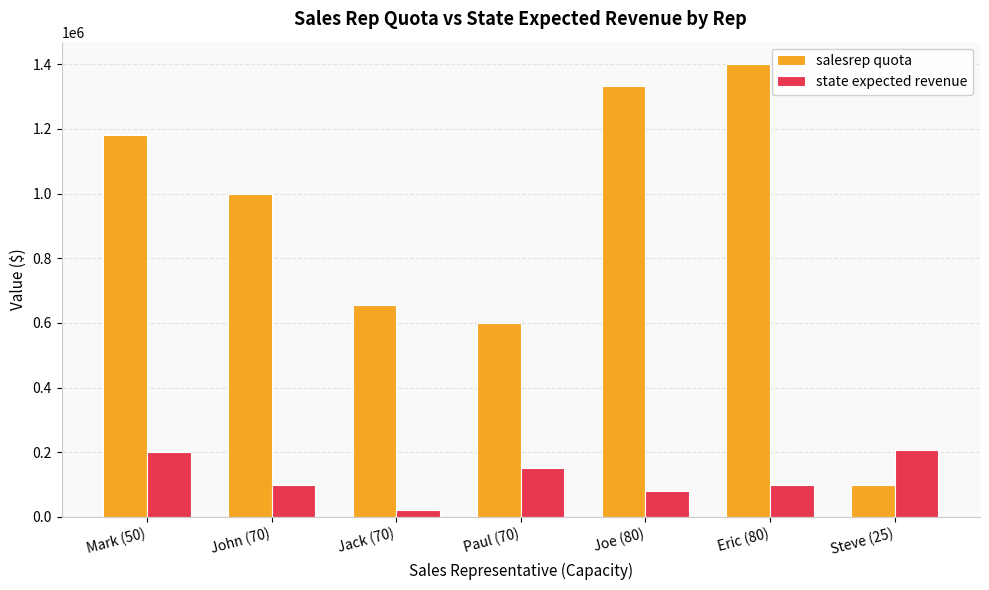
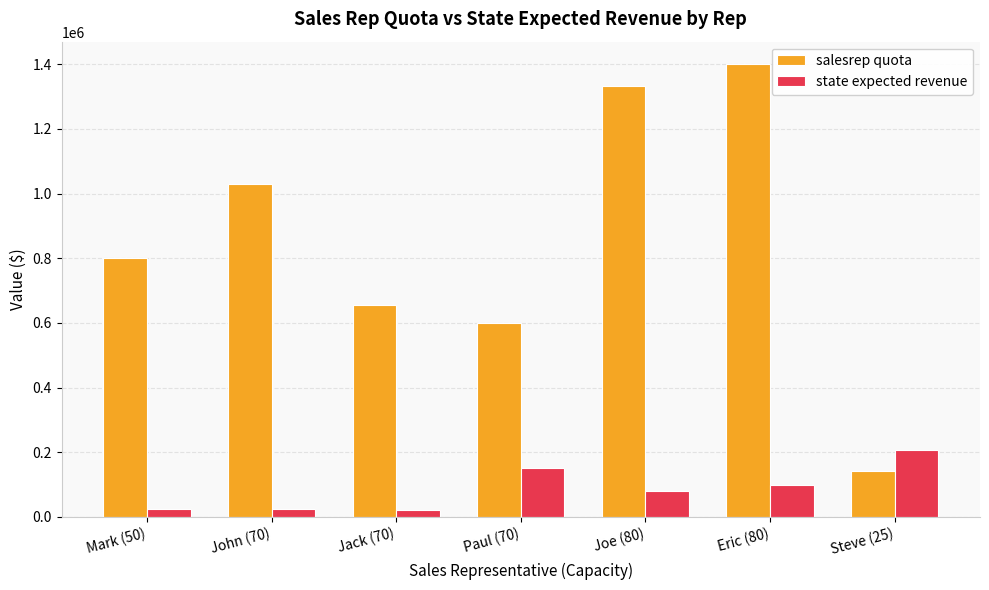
  {
    "salesrep quota": {
-     "Mark (50)": 1180000,
-     "John (70)": 1000000,
+     "Mark (50)": 800000,
+     "John (70)": 1030000,
      "Jack (70)": 660000,
      "Paul (70)": 600000,
      "Joe (80)": 1330000,
      "Eric (80)": 1400000,
-     "Steve (25)": 100000
+     "Steve (25)": 140000
    },
    "state expected revenue": {
-     "Mark (50)": 200000,
-     "John (70)": 100000,
+     "Mark (50)": 30000,
+     "John (70)": 30000,
      "Jack (70)": 20000,
      "Paul (70)": 150000,
      "Joe (80)": 80000,
      "Eric (80)": 100000,
      "Steve (25)": 210000
    }
  }
